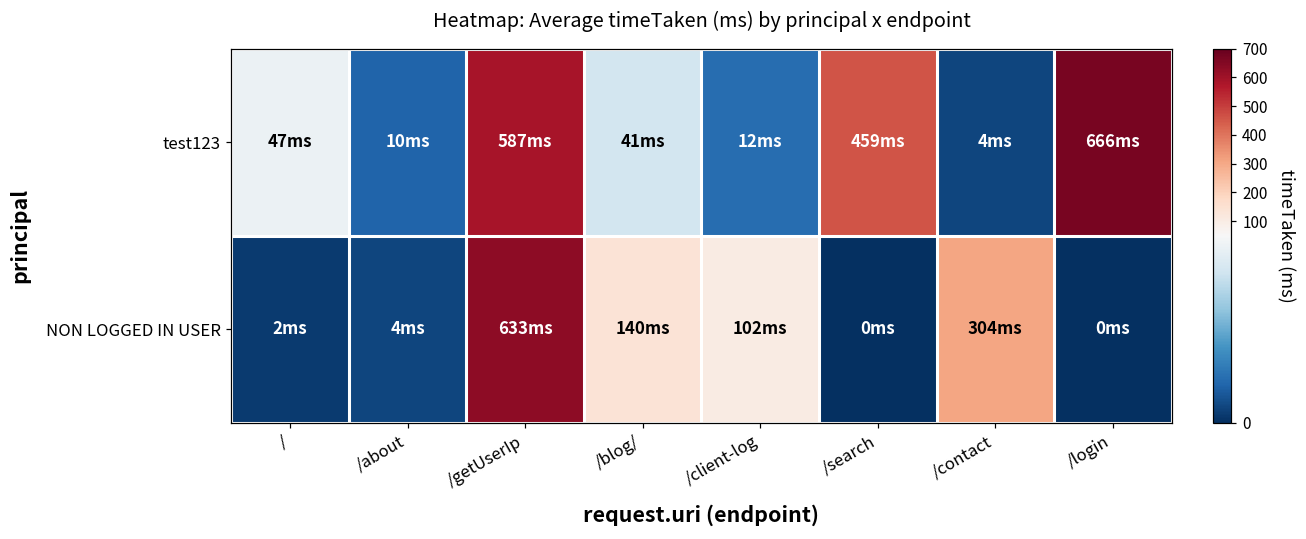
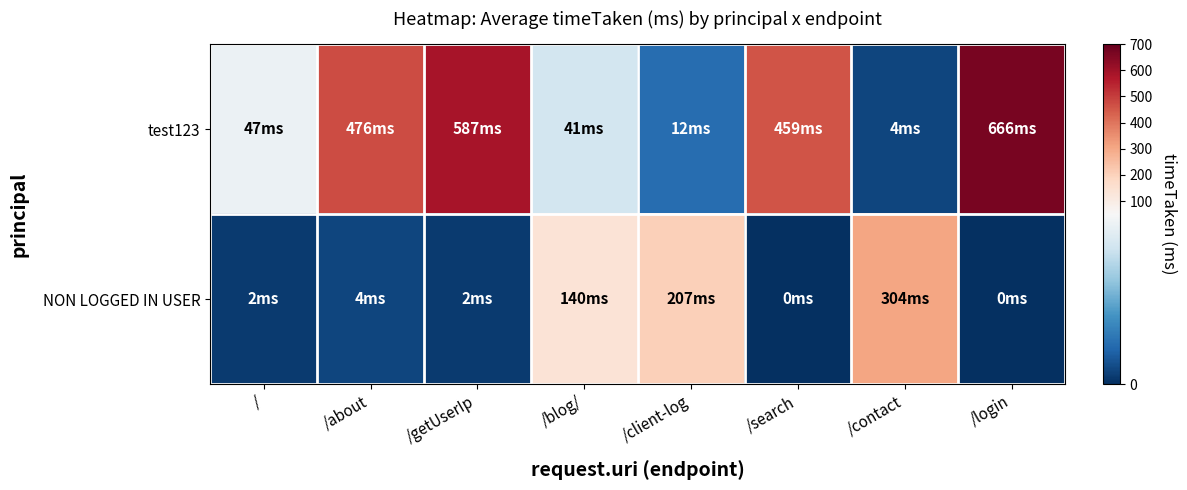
  {
    "test123": {
      "/": 47,
-     "/about": 10,
+     "/about": 476,
      "/getUserIp": 587,
      "/blog/": 41,
      "/client-log": 12,
      "/search": 459,
      "/contact": 4,
      "/login": 666
    },
    "NON LOGGED IN USER": {
      "/": 2,
      "/about": 4,
-     "/getUserIp": 633,
+     "/getUserIp": 2,
      "/blog/": 140,
-     "/client-log": 102,
+     "/client-log": 207,
      "/search": 0,
      "/contact": 304,
      "/login": 0
    }
  }
